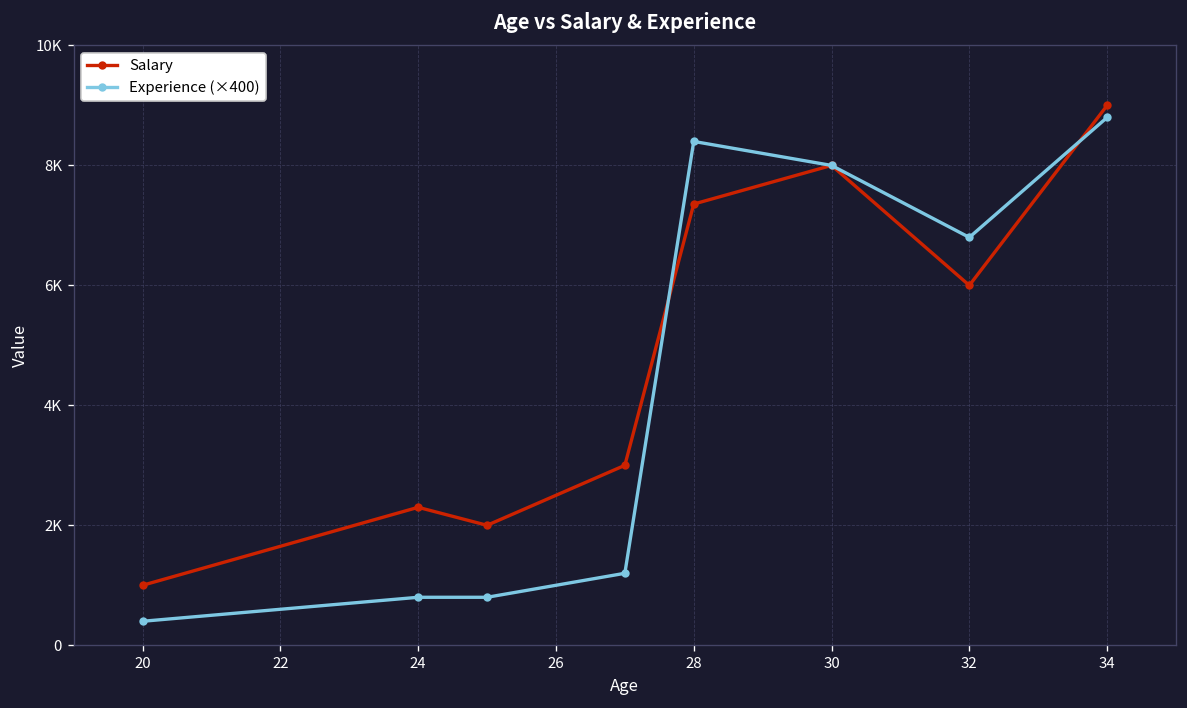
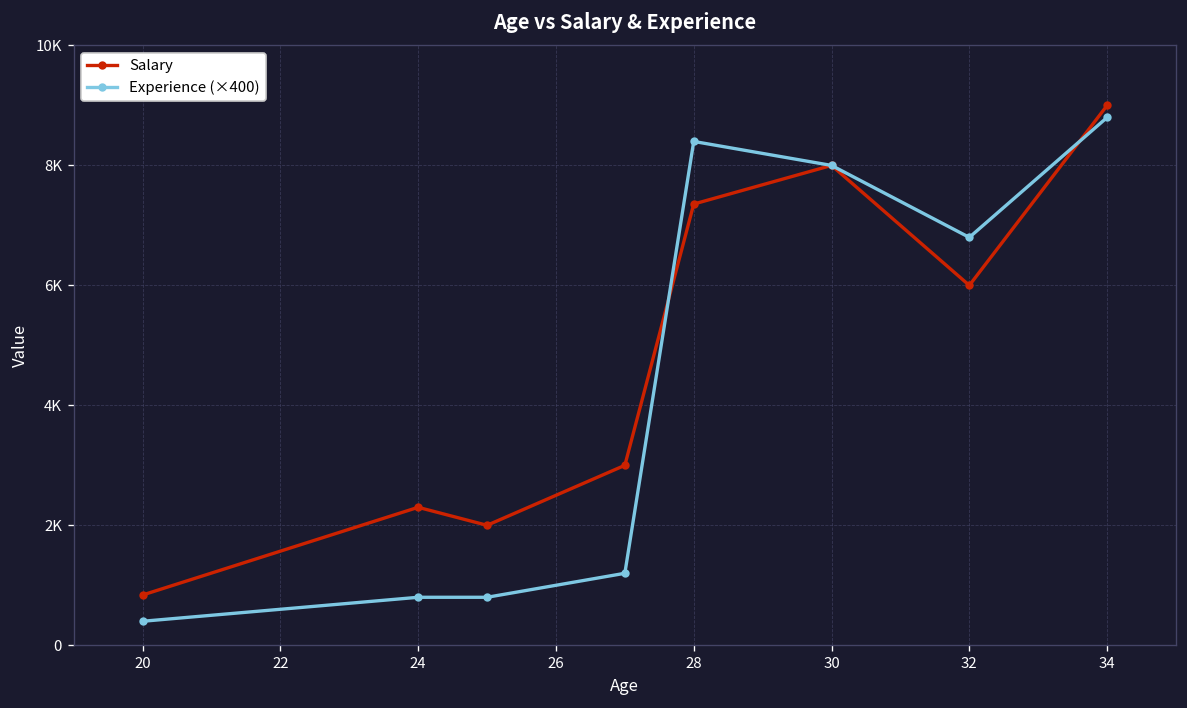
  {
    "Salary": {
-     "20": 1000,
+     "20": 800,
      "24": 2300,
      "28": 7400,
      "32": 6000,
      "34": 9000
    },
    "Experience (×400)": {
      "20": 400,
      "24": 800,
      "28": 8400,
      "32": 6800,
      "34": 8800
    }
  }
